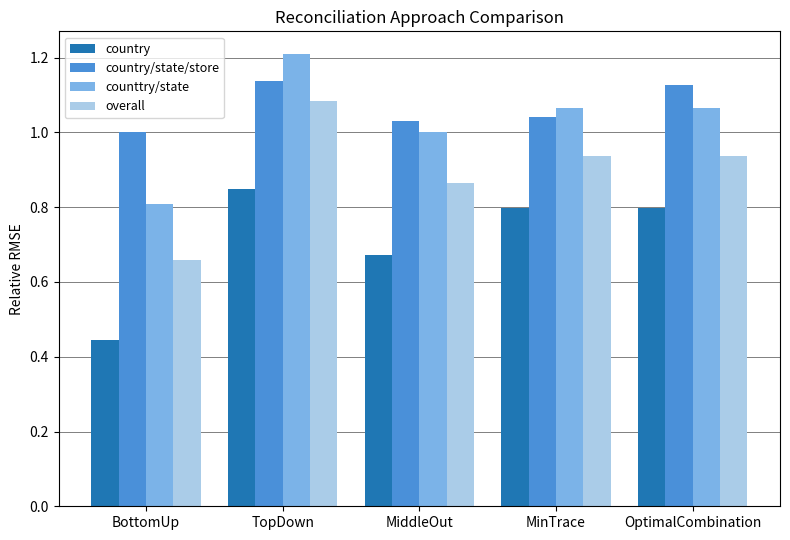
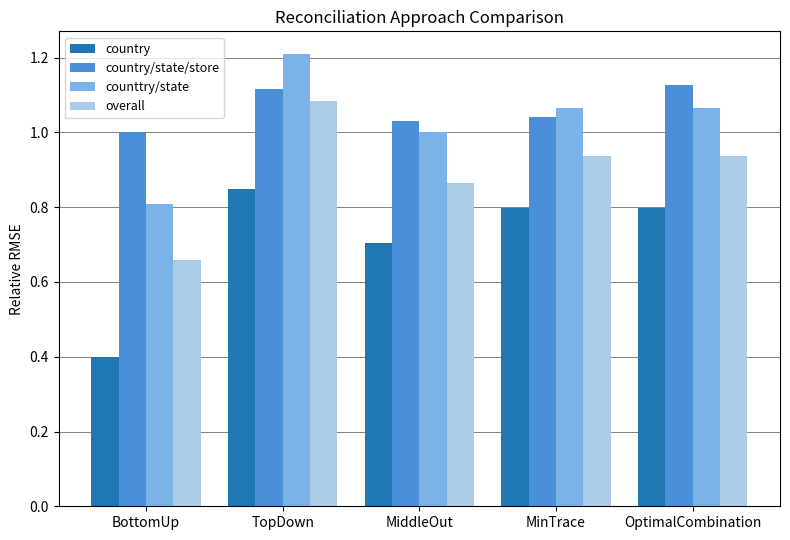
  {
    "country": {
-     "BottomUp": 0.44,
+     "BottomUp": 0.40,
      "TopDown": 0.85,
-     "MiddleOut": 0.67,
+     "MiddleOut": 0.70,
      "MinTrace": 0.80,
      "OptimalCombination": 0.80
    },
    "country/state/store": {
      "BottomUp": 1.00,
-     "TopDown": 1.14,
+     "TopDown": 1.11,
      "MiddleOut": 1.03,
      "MinTrace": 1.04,
      "OptimalCombination": 1.13
    }
  }
